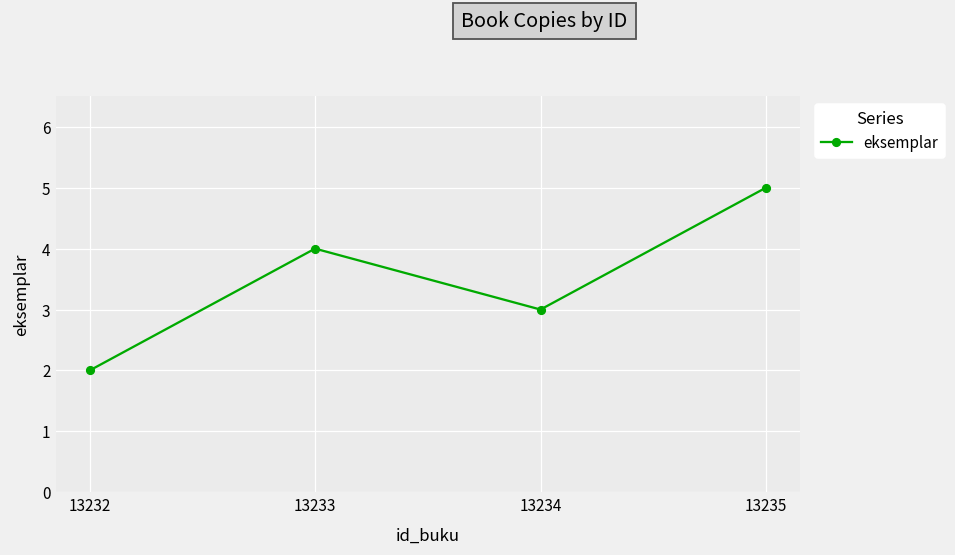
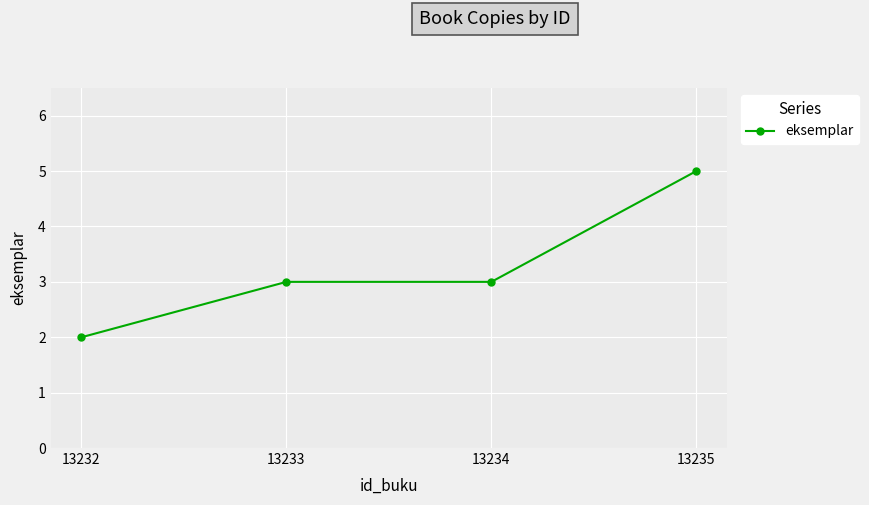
  {
    "13232": 2,
-   "13233": 4,
+   "13233": 3,
    "13234": 3,
    "13235": 5
  }
